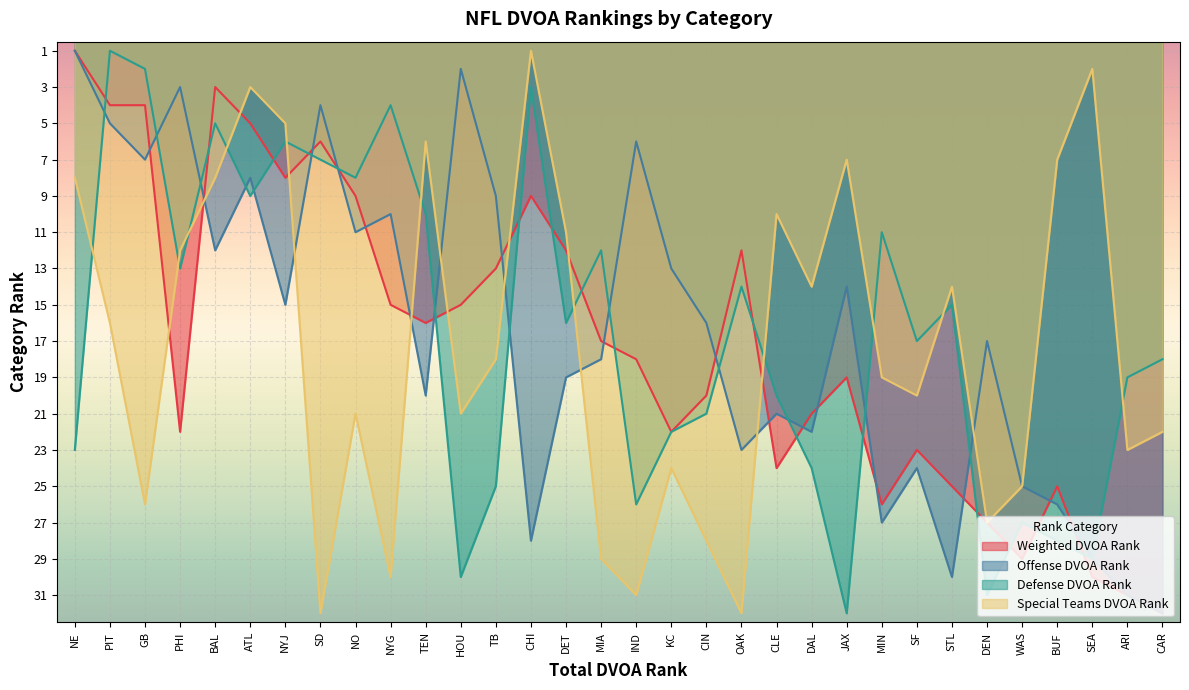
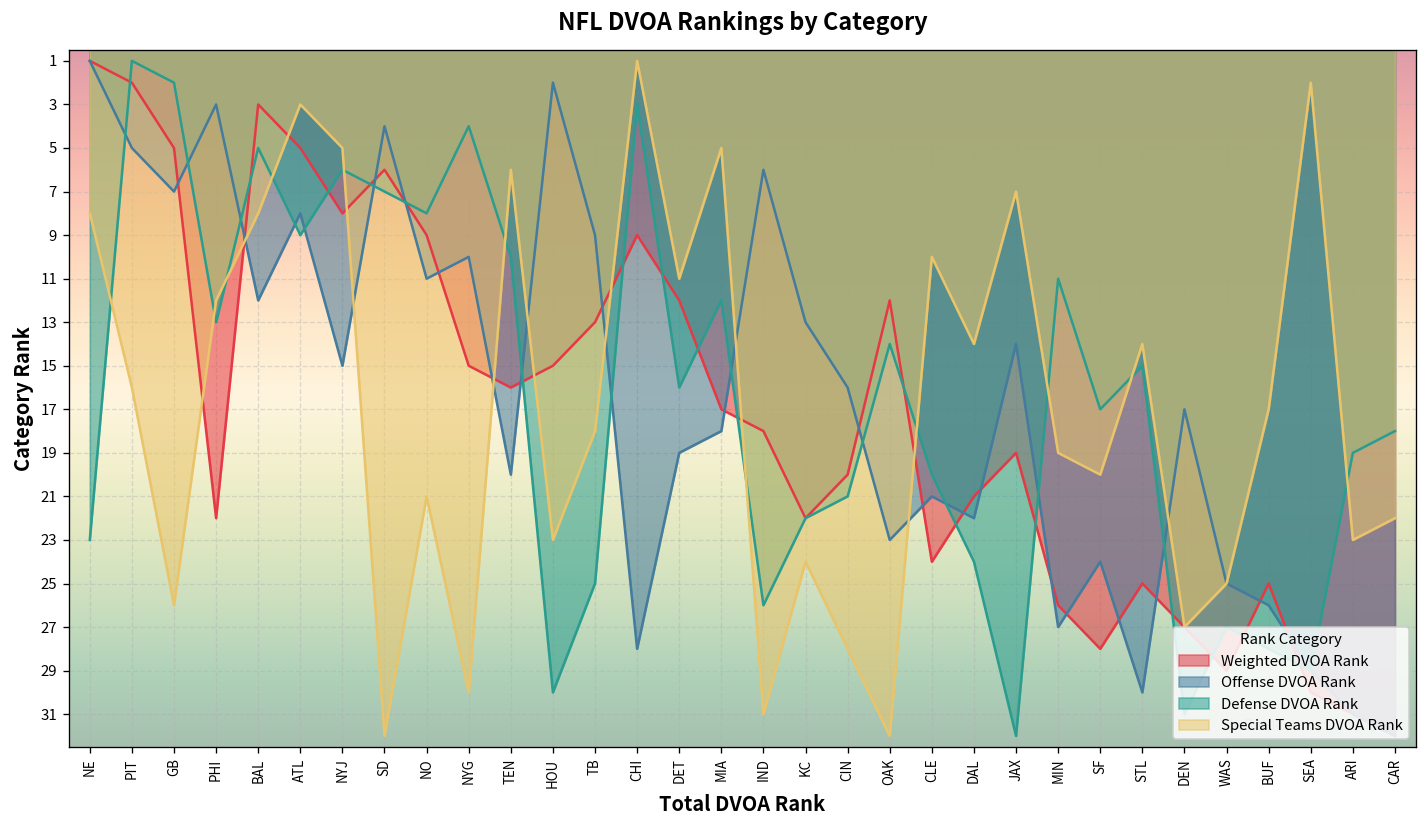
  {
    "Weighted DVOA Rank": {
-     "PIT": 4,
-     "GB": 4,
+     "PIT": 2,
+     "GB": 5,
      "PHI": 22,
      "BAL": 3,
      "ATL": 5,
      "NYJ": 8,
      "SD": 6,
      "NO": 9,
      "NYG": 15,
      "TEN": 16,
      "HOU": 15,
      "TB": 13,
      "CHI": 9,
      "DET": 12,
      "MIA": 17,
      "IND": 18,
      "CIN": 20,
      "OAK": 12,
      "CLE": 24,
      "DAL": 21,
      "JAX": 19,
      "MIN": 26,
-     "SF": 23,
+     "SF": 28,
      "STL": 25,
      "BUF": 25
    },
    "Special Teams DVOA Rank": {
      "NE": 8,
      "PIT": 16,
      "GB": 26,
      "PHI": 12,
      "BAL": 8,
      "ATL": 3,
      "NYJ": 5,
      "SD": 32,
      "NO": 21,
      "NYG": 30,
      "TEN": 6,
-     "HOU": 21,
+     "HOU": 23,
      "TB": 18,
      "CHI": 1,
      "DET": 11,
-     "MIA": 29,
+     "MIA": 5,
      "IND": 31,
      "KC": 24,
      "CIN": 28,
      "OAK": 32,
      "CLE": 10,
      "DAL": 14,
      "JAX": 7,
      "MIN": 19,
      "SF": 20,
      "STL": 14,
-     "BUF": 7,
+     "BUF": 17,
      "SEA": 2,
      "ARI": 23,
      "CAR": 22
    }
  }
